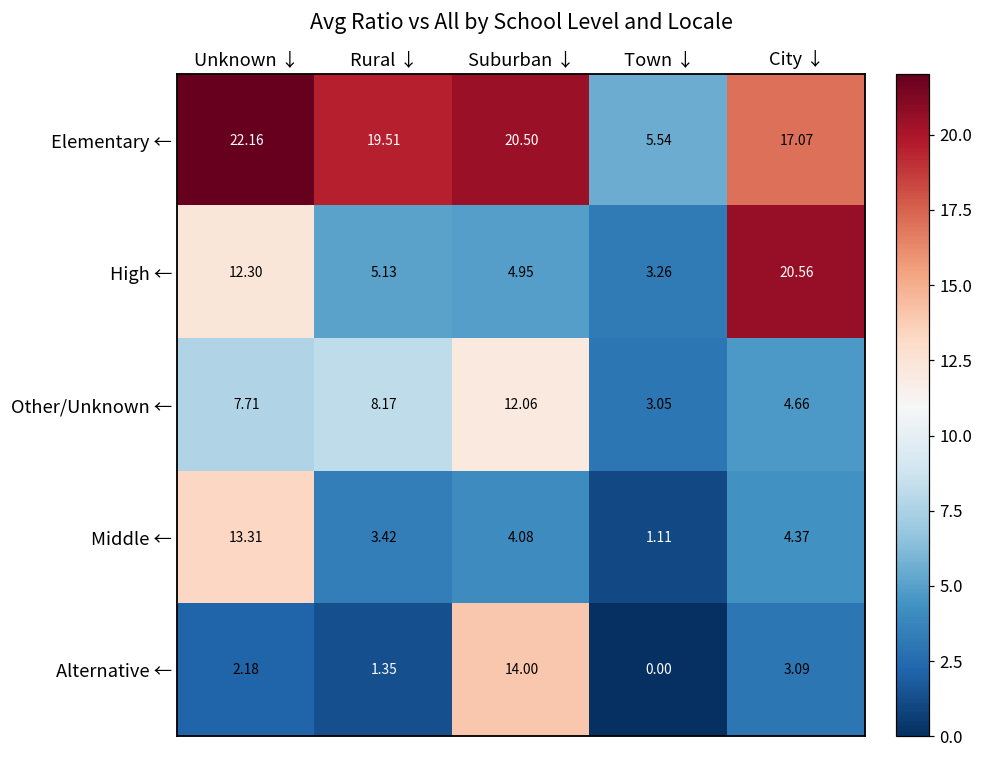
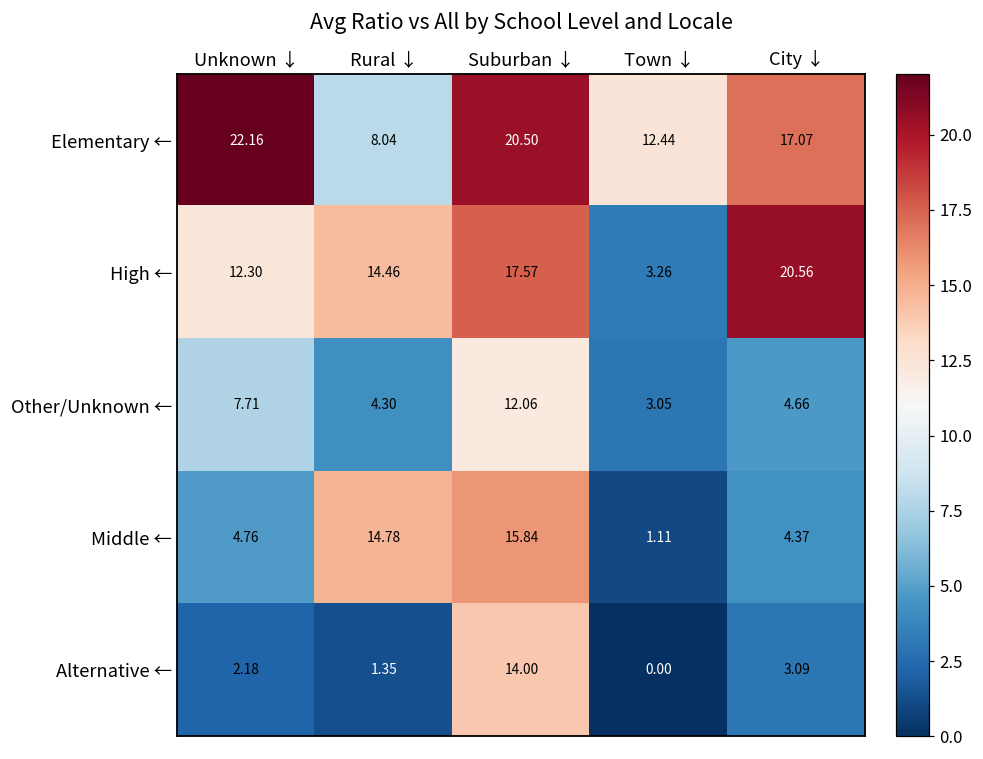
  {
    "Elementary ←": {
      "Unknown ↓": 22.16,
-     "Rural ↓": 19.51,
+     "Rural ↓": 8.04,
      "Suburban ↓": 20.50,
-     "Town ↓": 5.54,
+     "Town ↓": 12.44,
      "City ↓": 17.07
    },
    "High ←": {
      "Unknown ↓": 12.30,
-     "Rural ↓": 5.13,
-     "Suburban ↓": 4.95,
+     "Rural ↓": 14.46,
+     "Suburban ↓": 17.57,
      "Town ↓": 3.26,
      "City ↓": 20.56
    },
    "Other/Unknown ←": {
      "Unknown ↓": 7.71,
-     "Rural ↓": 8.17,
+     "Rural ↓": 4.30,
      "Suburban ↓": 12.06,
      "Town ↓": 3.05,
      "City ↓": 4.66
    },
    "Middle ←": {
-     "Unknown ↓": 13.31,
-     "Rural ↓": 3.42,
-     "Suburban ↓": 4.08,
+     "Unknown ↓": 4.76,
+     "Rural ↓": 14.78,
+     "Suburban ↓": 15.84,
      "Town ↓": 1.11,
      "City ↓": 4.37
    },
    "Alternative ←": {
      "Unknown ↓": 2.18,
      "Rural ↓": 1.35,
      "Suburban ↓": 14.00,
      "Town ↓": 0.00,
      "City ↓": 3.09
    }
  }
